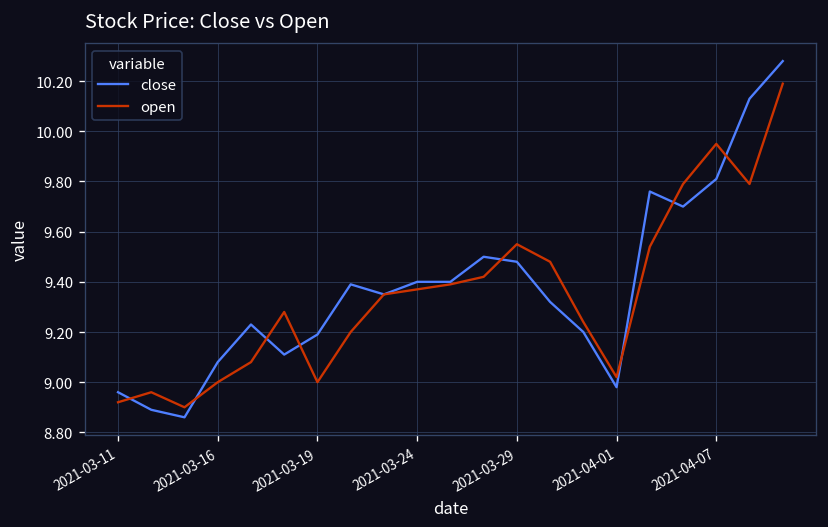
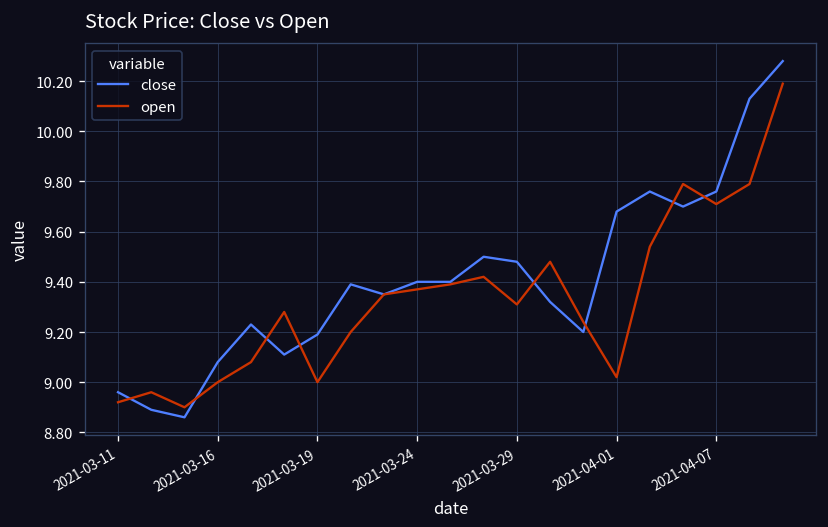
  {
    "close": {
      "2021-03-11": 8.96,
      "2021-03-16": 9.08,
      "2021-03-19": 9.19,
      "2021-03-24": 9.40,
      "2021-03-29": 9.48,
-     "2021-04-01": 8.98,
-     "2021-04-07": 9.81
+     "2021-04-01": 9.68,
+     "2021-04-07": 9.76
    },
    "open": {
      "2021-03-11": 8.92,
      "2021-03-16": 9.00,
      "2021-03-19": 9.00,
      "2021-03-24": 9.37,
-     "2021-03-29": 9.55,
+     "2021-03-29": 9.31,
      "2021-04-01": 9.02,
-     "2021-04-07": 9.95
+     "2021-04-07": 9.71
    }
  }
